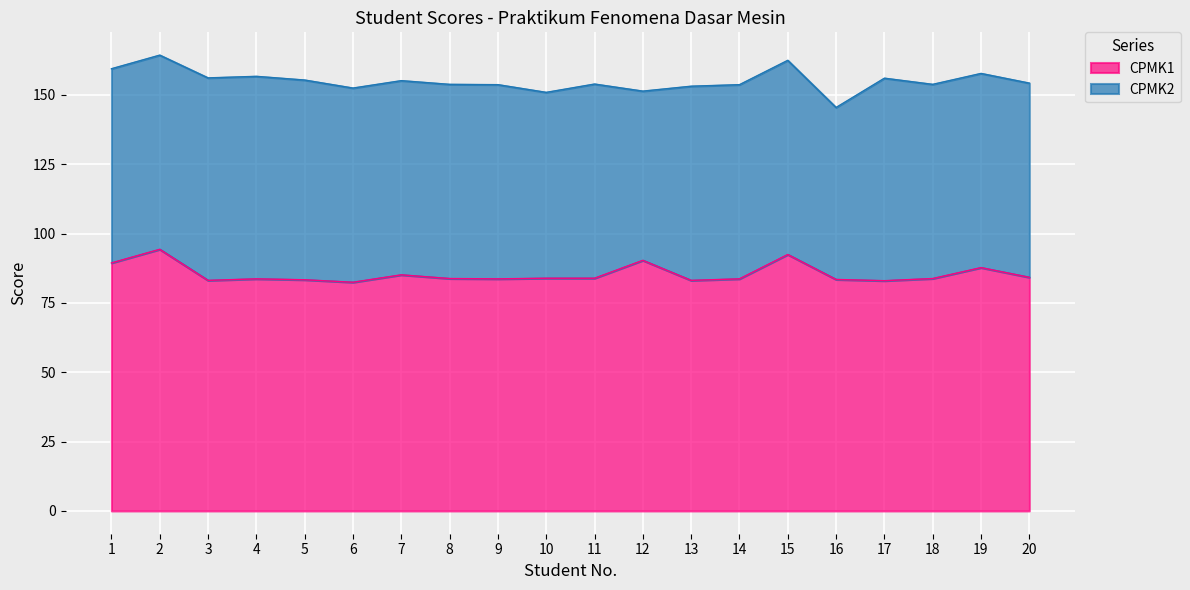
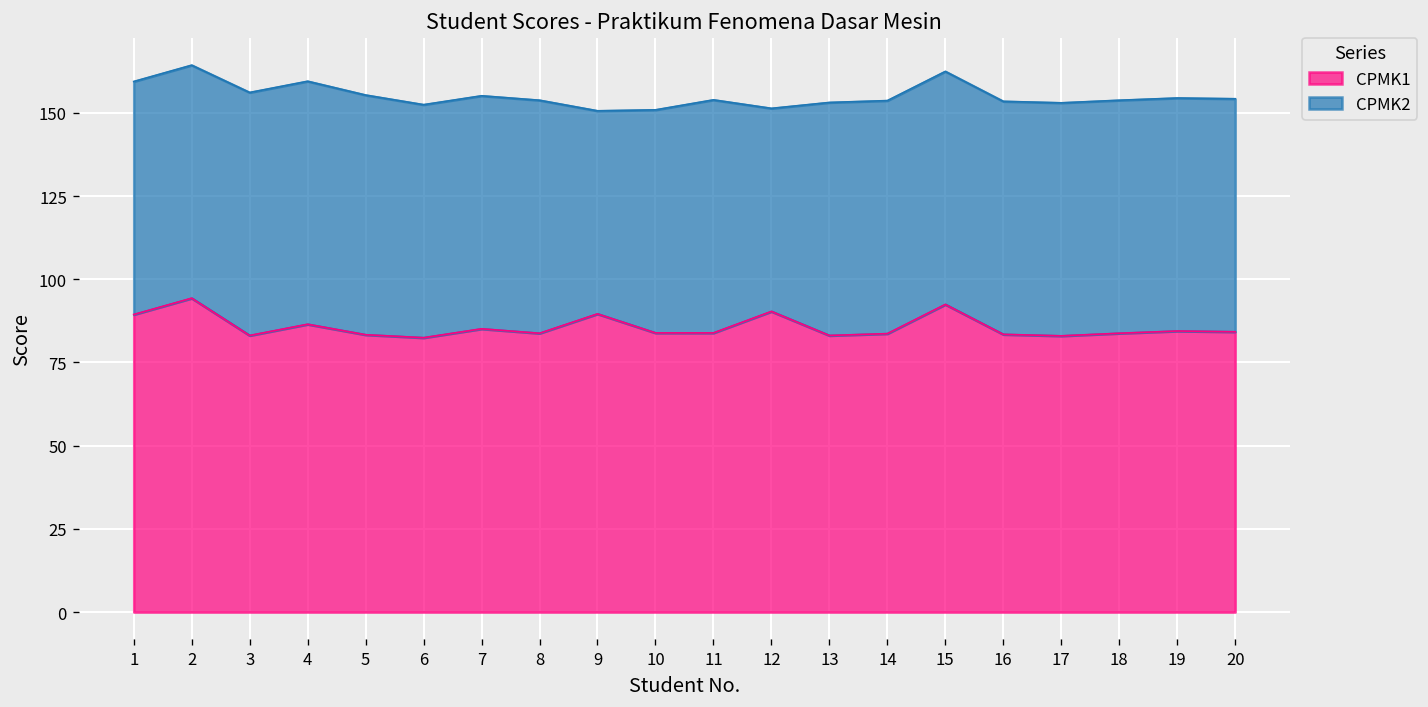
  {
    "CPMK1": {
      "1": 89,
      "2": 94,
      "3": 83,
-     "4": 84,
+     "4": 86,
      "5": 83,
      "6": 82,
      "7": 85,
      "8": 84,
-     "9": 84,
+     "9": 90,
      "10": 84,
      "11": 84,
      "12": 90,
      "13": 83,
      "14": 84,
      "15": 92,
      "16": 83,
      "17": 83,
      "18": 84,
-     "19": 88,
+     "19": 84,
      "20": 84
    },
    "CPMK2": {
      "1": 70,
      "2": 70,
      "3": 73,
      "4": 73,
      "5": 72,
      "6": 70,
      "7": 70,
      "8": 70,
-     "9": 70,
+     "9": 61,
      "10": 67,
      "11": 70,
      "12": 61,
      "13": 70,
      "14": 70,
      "15": 70,
-     "16": 62,
-     "17": 73,
+     "16": 70,
+     "17": 70,
      "18": 70,
      "19": 70,
      "20": 70
    }
  }
